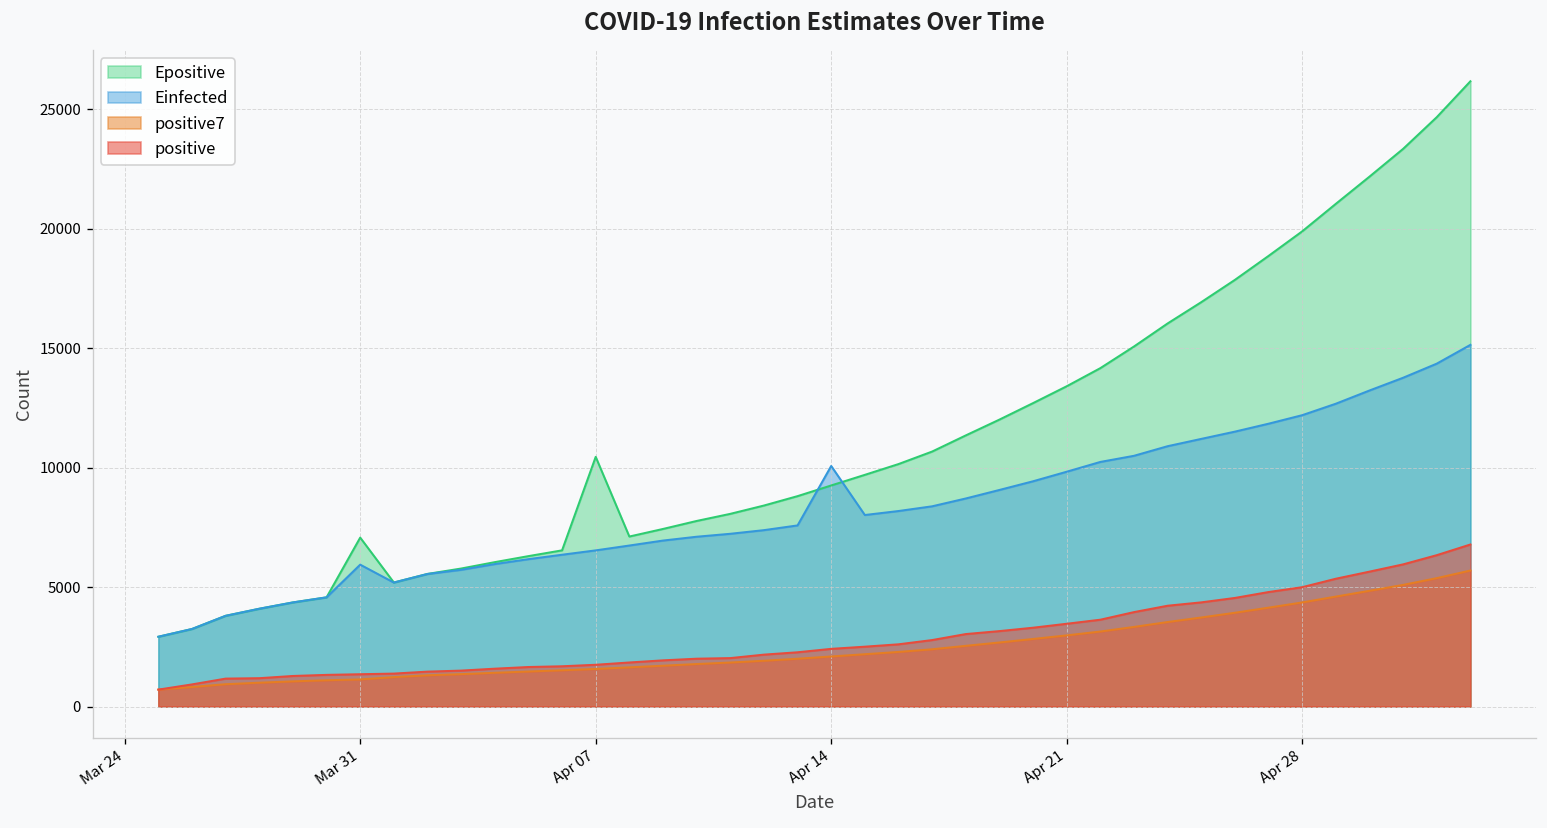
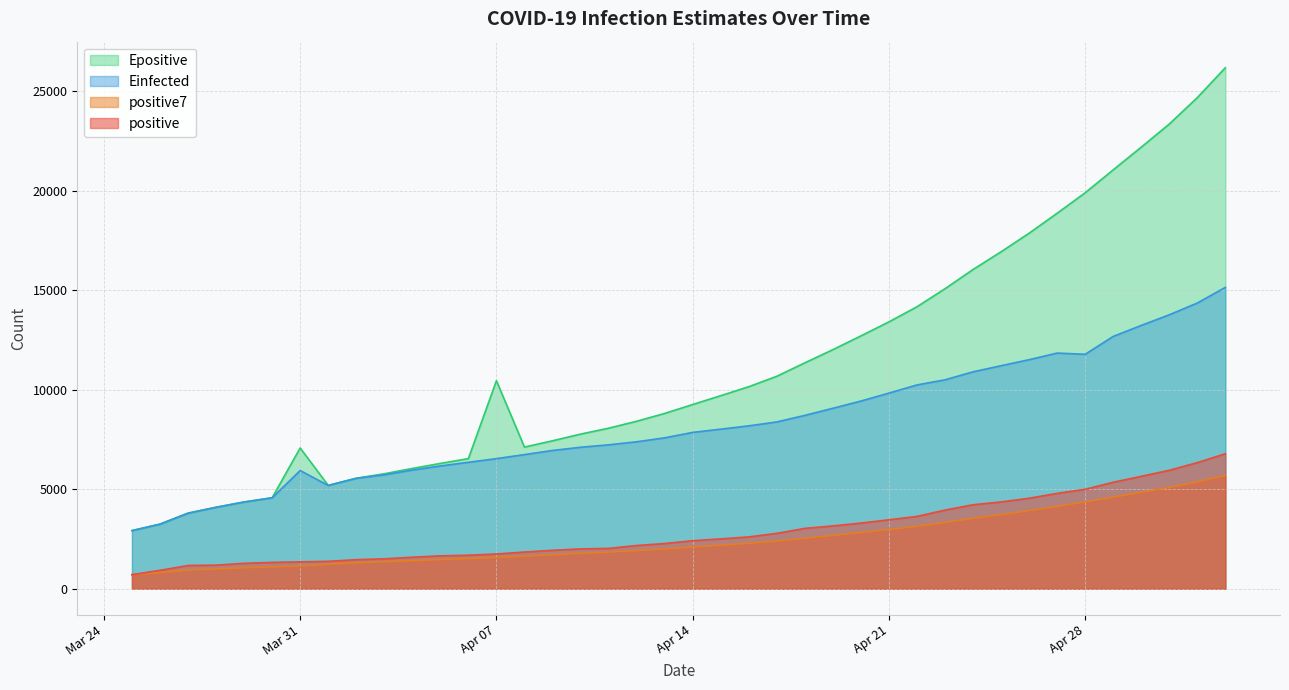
  {
    "Epositive": {
      "Mar 31": 7100,
      "Apr 07": 10500,
      "Apr 14": 9300,
      "Apr 21": 13400,
      "Apr 28": 19900
    },
    "Einfected": {
      "Mar 31": 5900,
      "Apr 07": 6500,
-     "Apr 14": 10100,
+     "Apr 14": 7900,
      "Apr 21": 9800,
-     "Apr 28": 12200
+     "Apr 28": 11800
    }
  }
